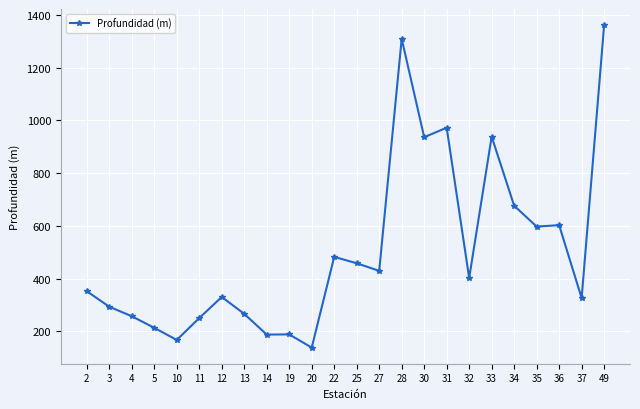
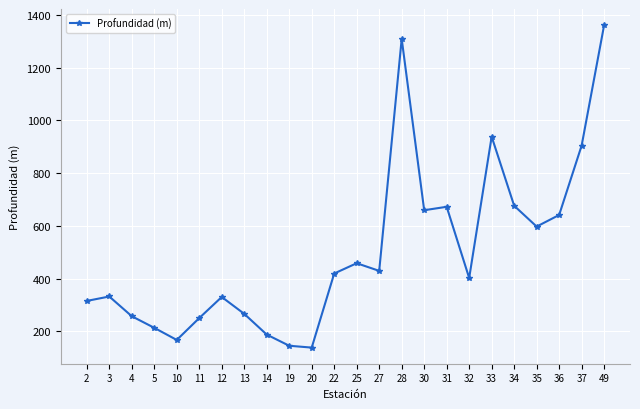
  {
-   "2": 350,
-   "3": 290,
+   "2": 320,
+   "3": 330,
    "4": 260,
    "5": 210,
    "10": 170,
    "11": 250,
    "12": 330,
    "13": 270,
    "14": 190,
-   "19": 190,
+   "19": 150,
    "20": 140,
-   "22": 480,
+   "22": 420,
    "25": 460,
    "27": 430,
    "28": 1310,
-   "30": 940,
-   "31": 970,
+   "30": 660,
+   "31": 670,
    "32": 400,
    "33": 940,
    "34": 680,
    "35": 600,
-   "36": 600,
-   "37": 330,
+   "36": 640,
+   "37": 900,
    "49": 1360
  }
